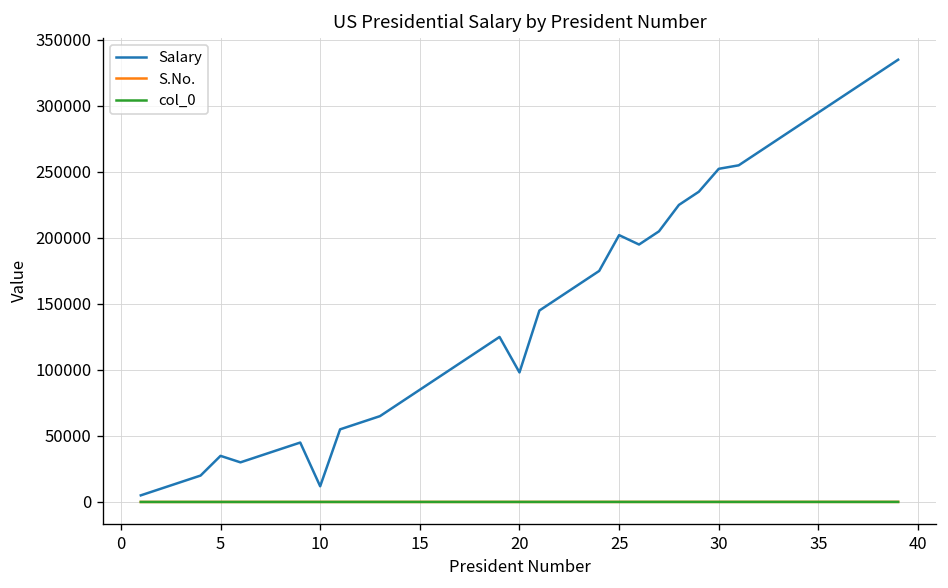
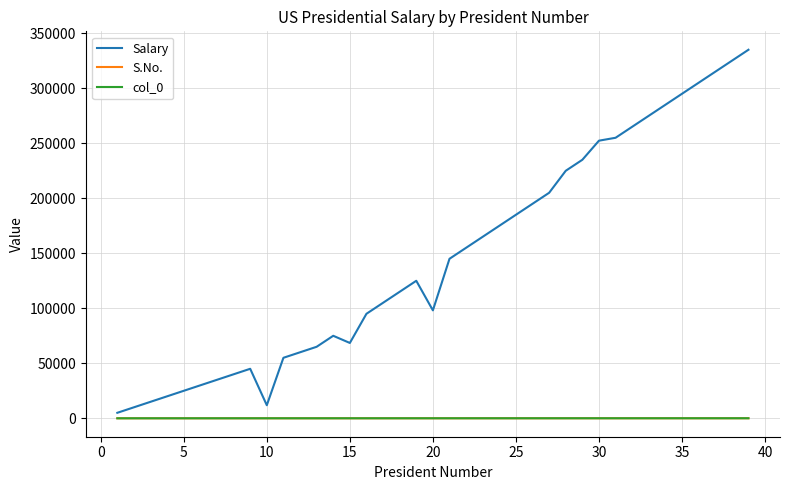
  {
    "Salary": {
-     "5": 35000,
+     "5": 25000,
      "10": 12000,
-     "15": 85000,
+     "15": 68000,
      "20": 98000,
-     "25": 202000,
+     "25": 185000,
      "30": 252000,
      "35": 295000
    },
    "col_0": {
      "5": 0,
      "10": 0,
      "15": 0,
      "20": 0,
      "25": 0,
      "30": 0,
      "35": 0
    }
  }
